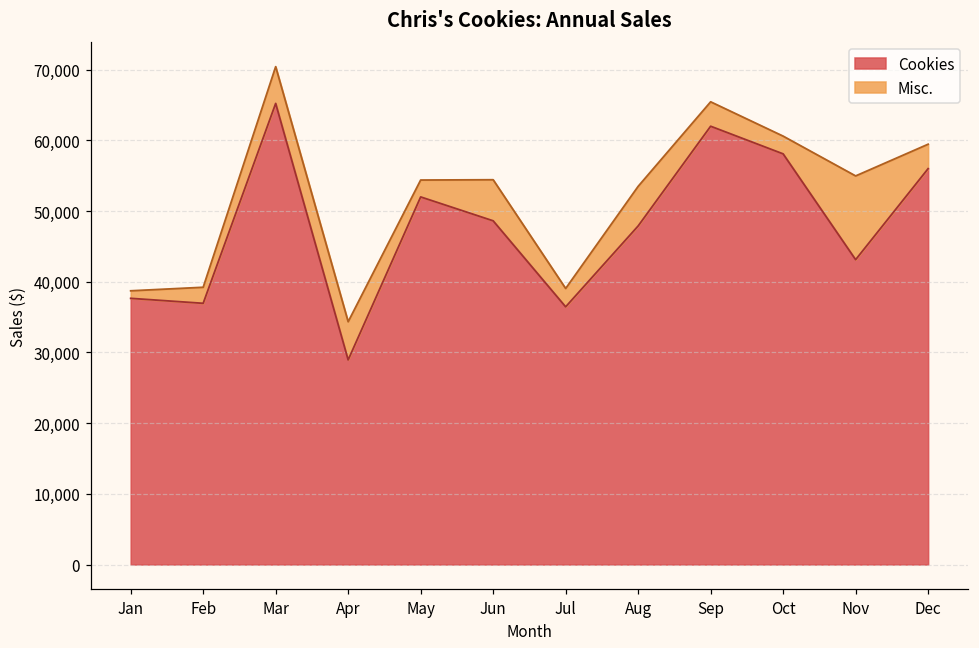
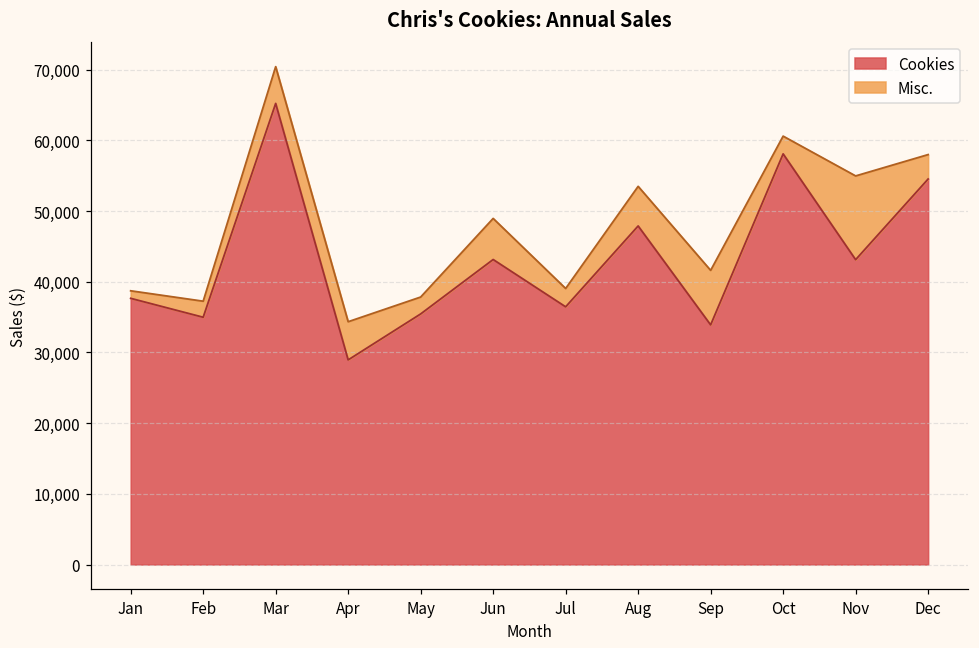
  {
    "Cookies": {
      "Jan": "38,000",
-     "Feb": "37,000",
+     "Feb": "35,000",
      "Mar": "65,000",
      "Apr": "29,000",
-     "May": "52,000",
-     "Jun": "49,000",
+     "May": "35,000",
+     "Jun": "43,000",
      "Jul": "36,000",
      "Aug": "48,000",
-     "Sep": "62,000",
+     "Sep": "34,000",
      "Oct": "58,000",
      "Nov": "43,000",
-     "Dec": "56,000"
+     "Dec": "55,000"
    },
    "Misc.": {
      "Jan": "1,000",
      "Feb": "2,000",
      "Mar": "5,000",
      "Apr": "5,000",
      "May": "2,000",
      "Jun": "6,000",
      "Jul": "3,000",
      "Aug": "6,000",
-     "Sep": "3,000",
+     "Sep": "8,000",
      "Oct": "3,000",
      "Nov": "12,000",
      "Dec": "3,000"
    }
  }
